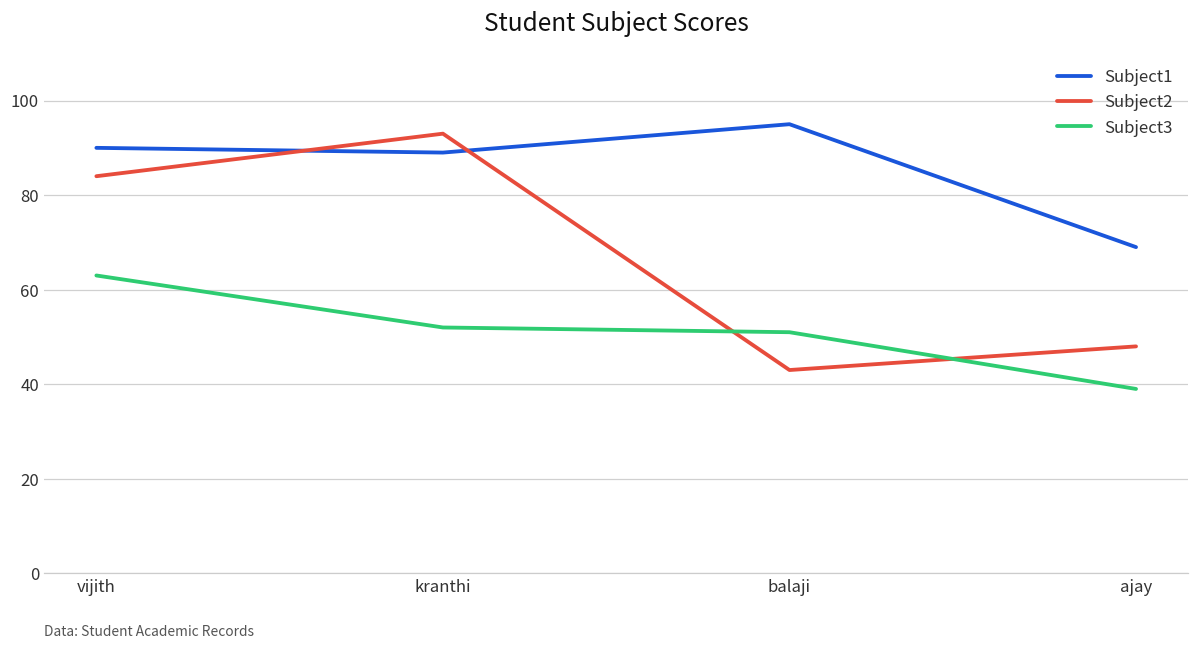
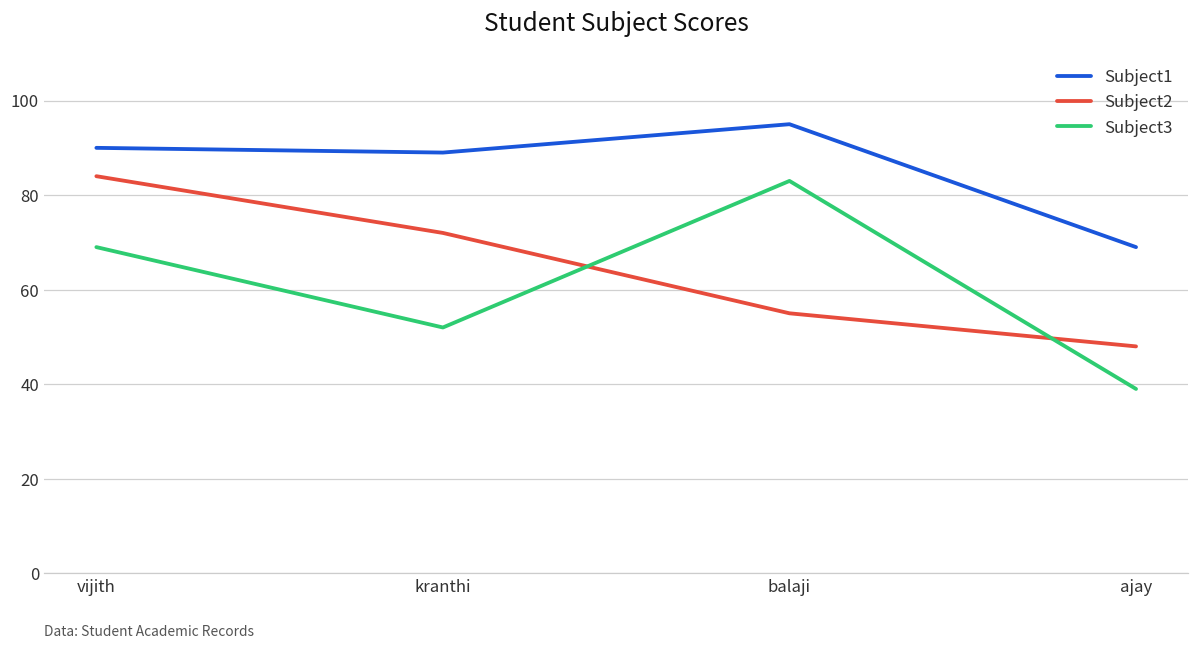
  {
    "Subject1": {
      "vijith": 90,
      "kranthi": 89,
      "balaji": 95,
      "ajay": 69
    },
    "Subject2": {
      "vijith": 84,
-     "kranthi": 93,
-     "balaji": 43,
+     "kranthi": 72,
+     "balaji": 55,
      "ajay": 48
    },
    "Subject3": {
-     "vijith": 63,
+     "vijith": 69,
      "kranthi": 52,
-     "balaji": 51,
+     "balaji": 83,
      "ajay": 39
    }
  }
